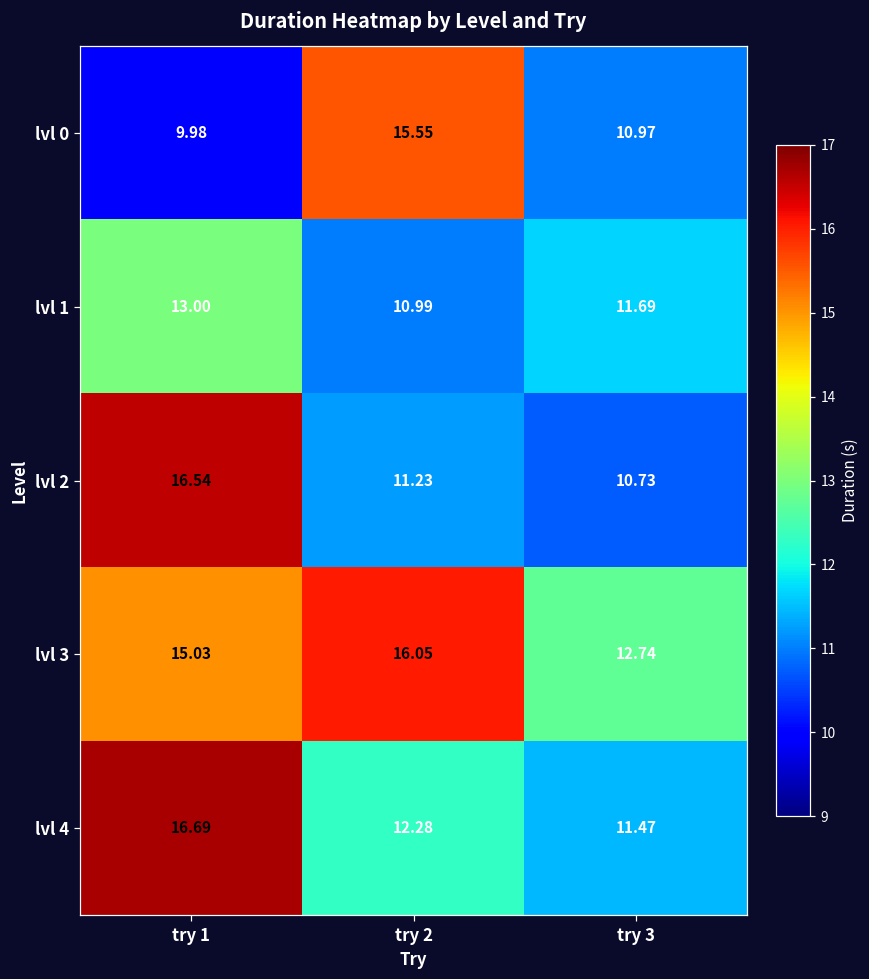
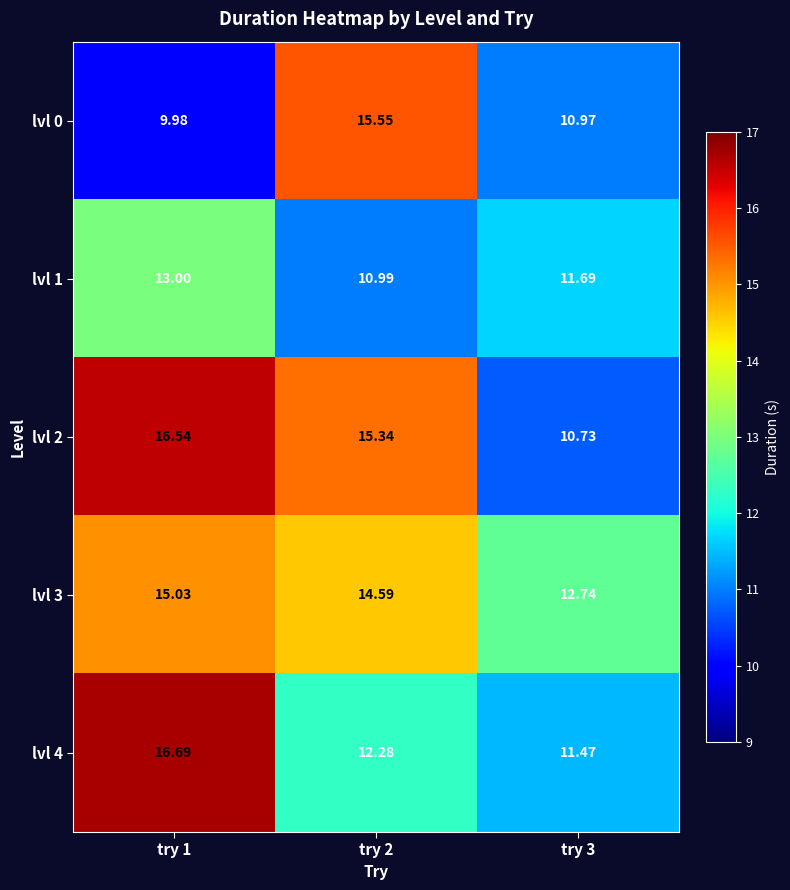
  {
    "lvl 0": {
      "try 1": 9.98,
      "try 2": 15.55,
      "try 3": 10.97
    },
    "lvl 1": {
      "try 1": 13.00,
      "try 2": 10.99,
      "try 3": 11.69
    },
    "lvl 2": {
      "try 1": 16.54,
-     "try 2": 11.23,
+     "try 2": 15.34,
      "try 3": 10.73
    },
    "lvl 3": {
      "try 1": 15.03,
-     "try 2": 16.05,
+     "try 2": 14.59,
      "try 3": 12.74
    },
    "lvl 4": {
      "try 1": 16.69,
      "try 2": 12.28,
      "try 3": 11.47
    }
  }
